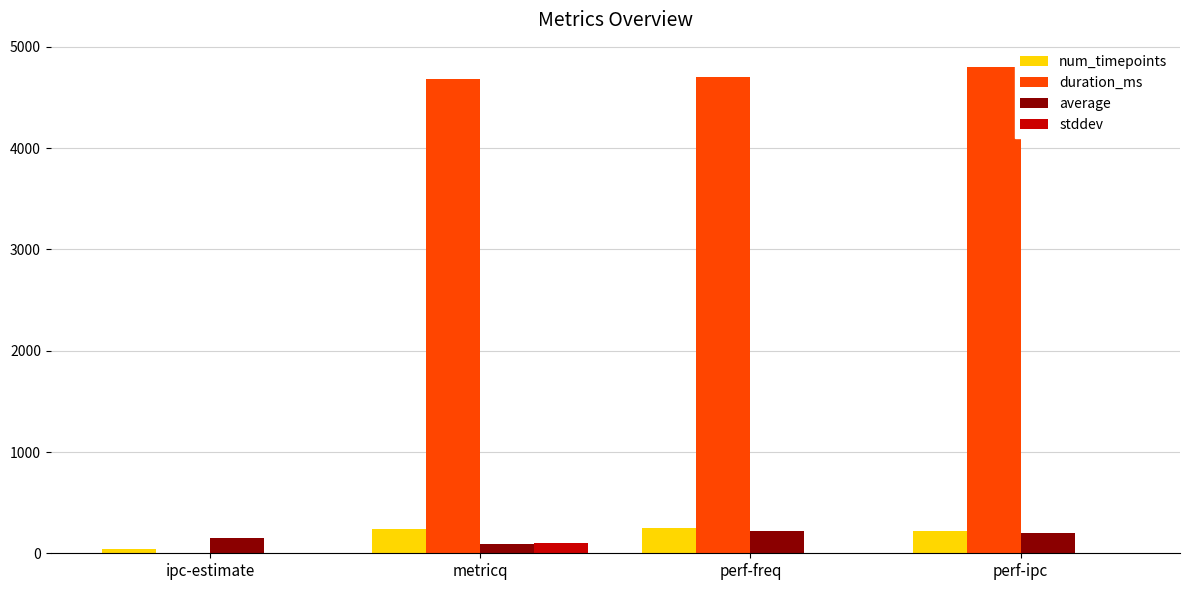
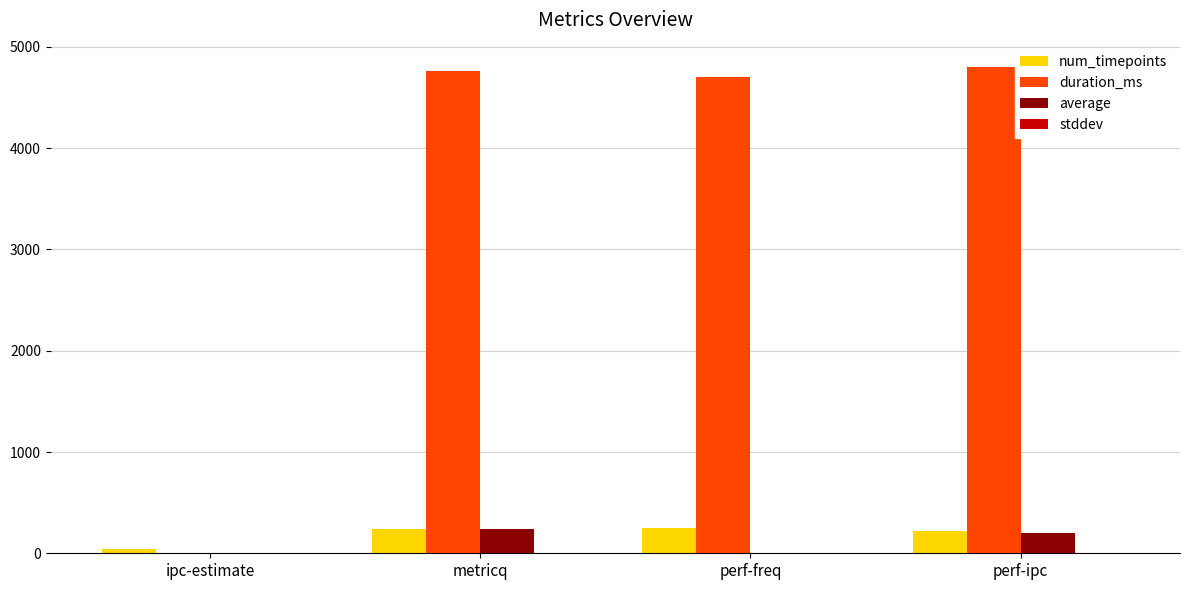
  {
    "num_timepoints": {
      "ipc-estimate": 40,
      "metricq": 240,
      "perf-freq": 250,
      "perf-ipc": 220
    },
    "duration_ms": {
      "ipc-estimate": 0,
-     "metricq": 4690,
+     "metricq": 4770,
      "perf-freq": 4700,
      "perf-ipc": 4800
    },
    "average": {
-     "ipc-estimate": 150,
-     "metricq": 100,
-     "perf-freq": 220,
+     "ipc-estimate": 0,
+     "metricq": 240,
+     "perf-freq": 0,
      "perf-ipc": 200
    },
    "stddev": {
-     "metricq": 110
+     "metricq": 0
    }
  }
